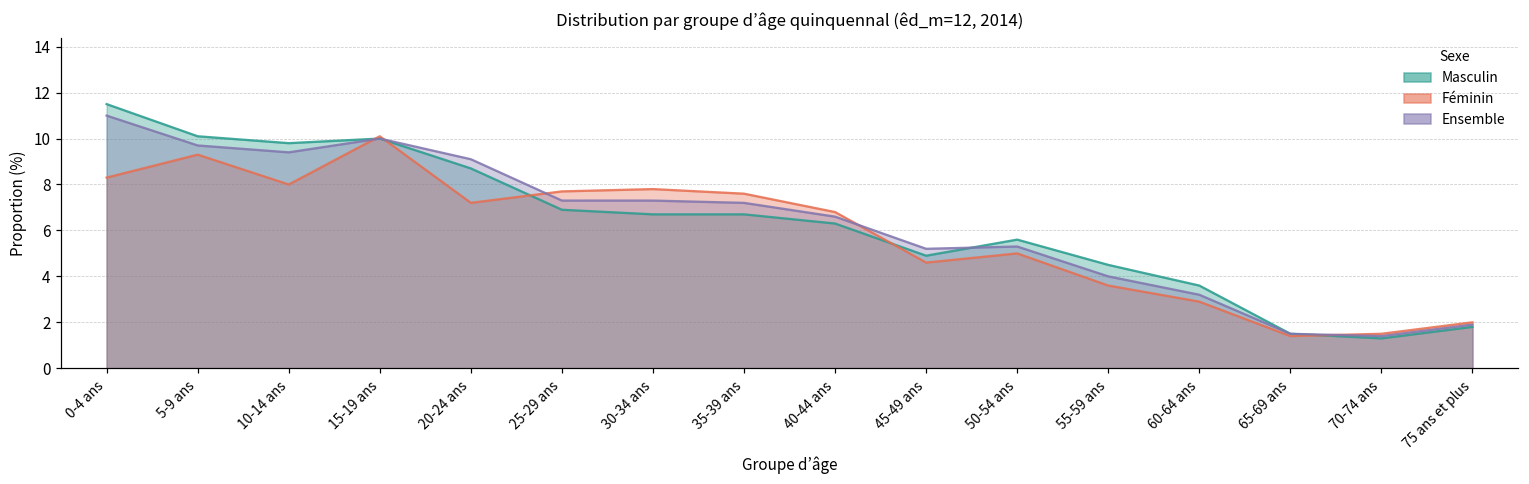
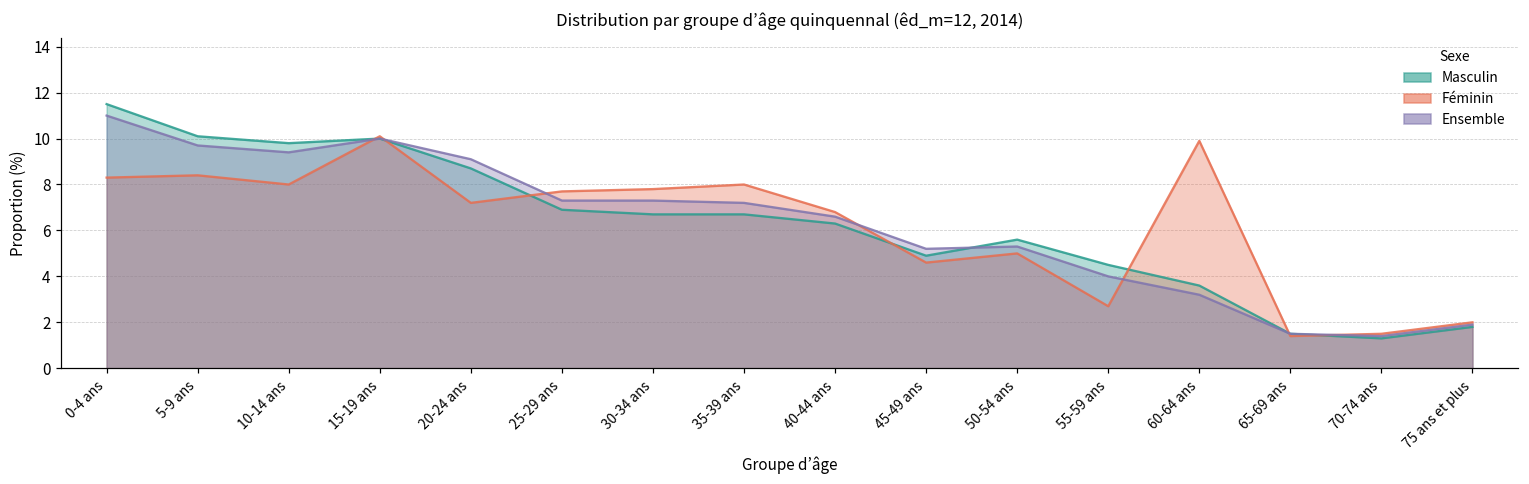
  {
    "Féminin": {
      "0-4 ans": 8.3,
-     "5-9 ans": 9.3,
+     "5-9 ans": 8.4,
      "10-14 ans": 8.0,
      "20-24 ans": 7.2,
      "25-29 ans": 7.7,
      "30-34 ans": 7.8,
-     "35-39 ans": 7.6,
+     "35-39 ans": 8.0,
      "40-44 ans": 6.8,
      "45-49 ans": 4.6,
      "50-54 ans": 5.0,
-     "55-59 ans": 3.6,
-     "60-64 ans": 2.9
+     "55-59 ans": 2.7,
+     "60-64 ans": 9.9
    }
  }
